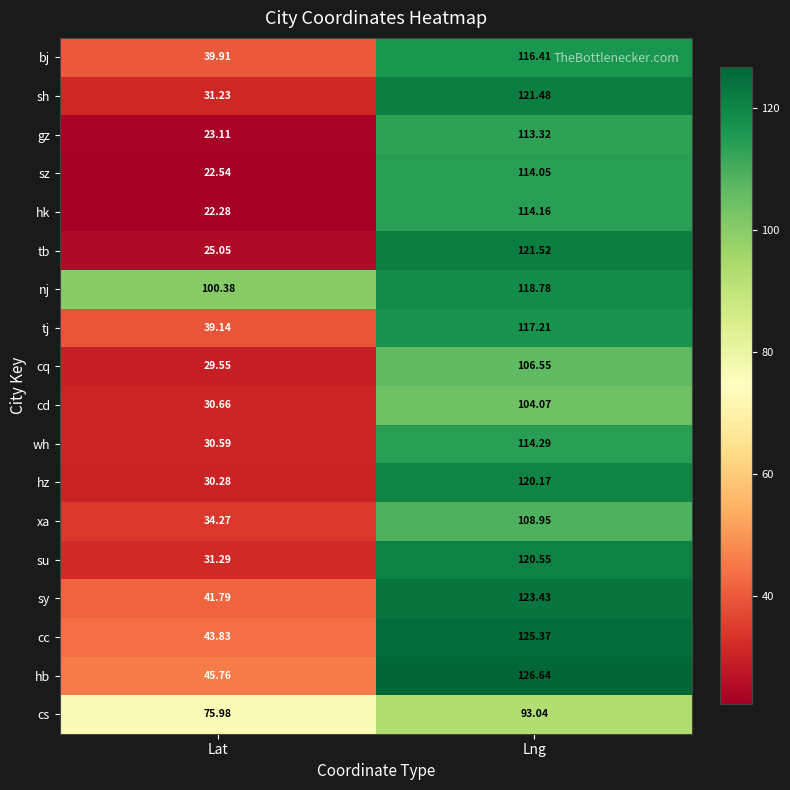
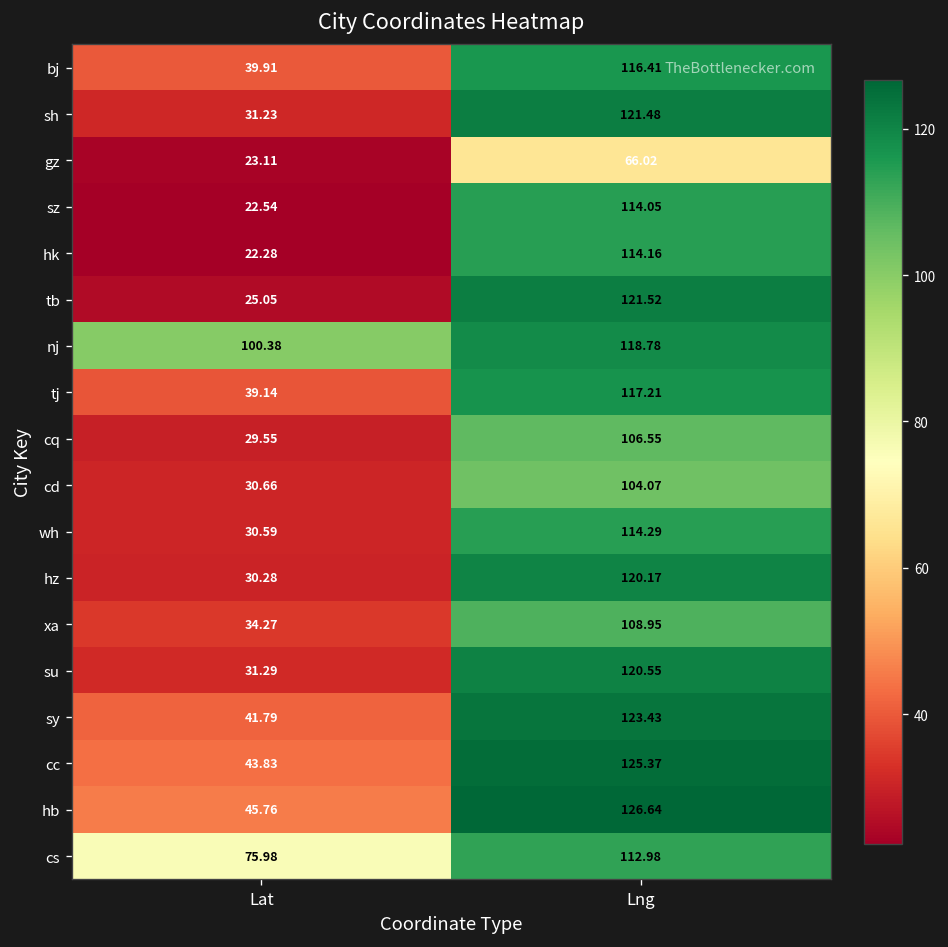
  {
    "bj": {
      "Lat": 39.91
    },
    "sh": {
      "Lat": 31.23,
      "Lng": 121.48
    },
    "gz": {
      "Lat": 23.11,
-     "Lng": 113.32
+     "Lng": 66.02
    },
    "sz": {
      "Lat": 22.54,
      "Lng": 114.05
    },
    "hk": {
      "Lat": 22.28,
      "Lng": 114.16
    },
    "tb": {
      "Lat": 25.05,
      "Lng": 121.52
    },
    "nj": {
      "Lat": 100.38,
      "Lng": 118.78
    },
    "tj": {
      "Lat": 39.14,
      "Lng": 117.21
    },
    "cq": {
      "Lat": 29.55,
      "Lng": 106.55
    },
    "cd": {
      "Lat": 30.66,
      "Lng": 104.07
    },
    "wh": {
      "Lat": 30.59,
      "Lng": 114.29
    },
    "hz": {
      "Lat": 30.28,
      "Lng": 120.17
    },
    "xa": {
      "Lat": 34.27,
      "Lng": 108.95
    },
    "su": {
      "Lat": 31.29,
      "Lng": 120.55
    },
    "sy": {
      "Lat": 41.79,
      "Lng": 123.43
    },
    "cc": {
      "Lat": 43.83,
      "Lng": 125.37
    },
    "hb": {
      "Lat": 45.76,
      "Lng": 126.64
    },
    "cs": {
      "Lat": 75.98,
-     "Lng": 93.04
+     "Lng": 112.98
    }
  }
